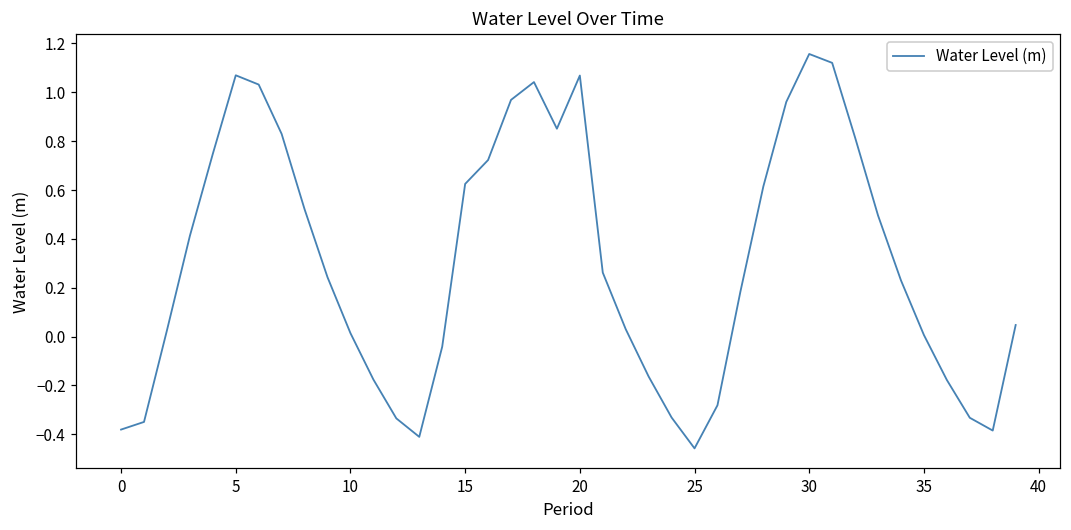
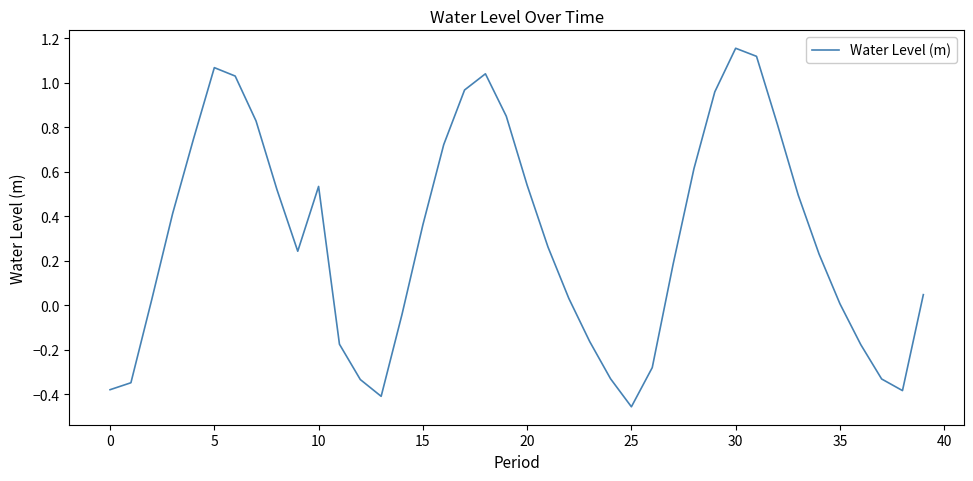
  {
    "0": -0.38,
    "5": 1.07,
-   "10": 0.01,
-   "15": 0.62,
-   "20": 1.07,
+   "10": 0.53,
+   "15": 0.36,
+   "20": 0.54,
    "25": -0.46,
    "30": 1.16,
    "35": 0.01
  }
